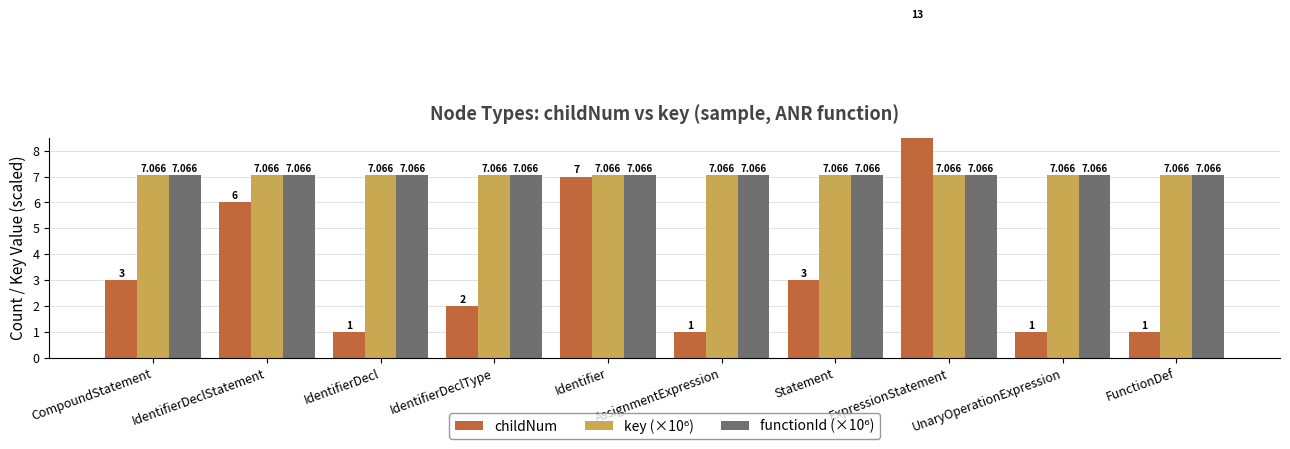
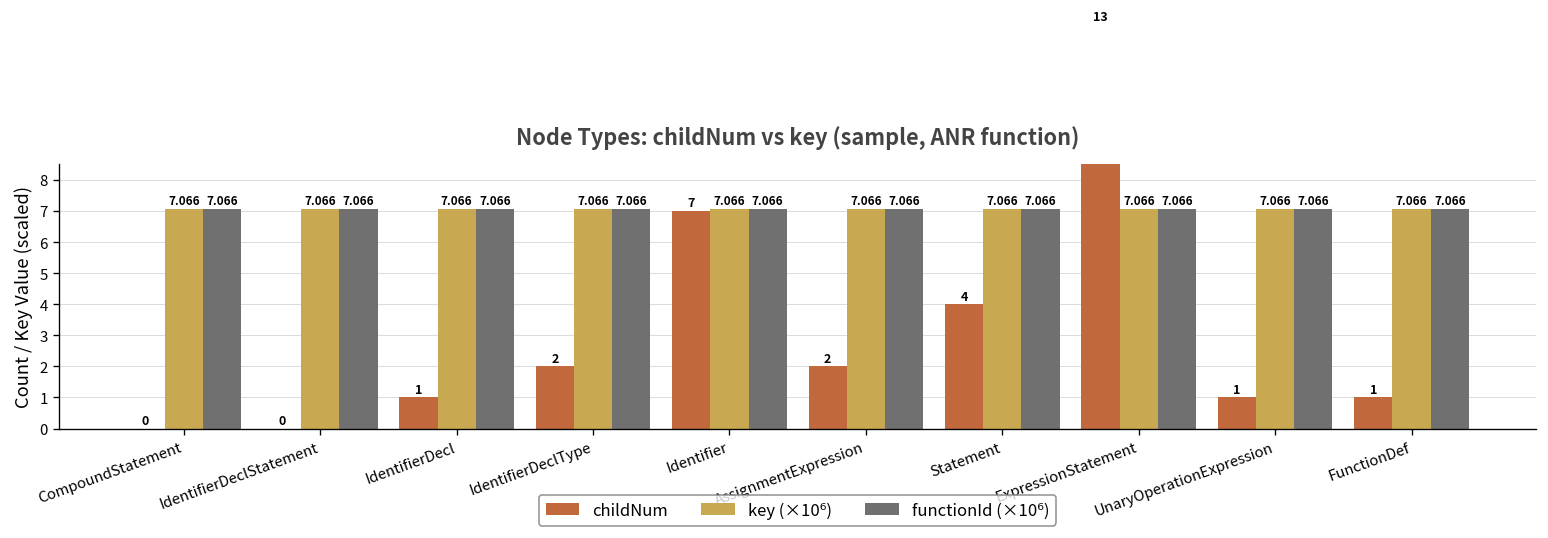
  {
    "childNum": {
-     "CompoundStatement": 3,
-     "IdentifierDeclStatement": 6,
+     "CompoundStatement": 0,
+     "IdentifierDeclStatement": 0,
      "IdentifierDecl": 1,
      "IdentifierDeclType": 2,
      "Identifier": 7,
-     "AssignmentExpression": 1,
-     "Statement": 3,
+     "AssignmentExpression": 2,
+     "Statement": 4,
      "UnaryOperationExpression": 1,
      "FunctionDef": 1
    },
    "key (×10⁶)": {
      "CompoundStatement": 7.066,
      "IdentifierDeclStatement": 7.066,
      "IdentifierDecl": 7.066,
      "IdentifierDeclType": 7.066,
      "Identifier": 7.066,
      "AssignmentExpression": 7.066,
      "Statement": 7.066,
      "ExpressionStatement": 7.066,
      "UnaryOperationExpression": 7.066,
      "FunctionDef": 7.066
    },
    "functionId (×10⁶)": {
      "CompoundStatement": 7.066,
      "IdentifierDeclStatement": 7.066,
      "IdentifierDecl": 7.066,
      "IdentifierDeclType": 7.066,
      "Identifier": 7.066,
      "AssignmentExpression": 7.066,
      "Statement": 7.066,
      "ExpressionStatement": 7.066,
      "UnaryOperationExpression": 7.066,
      "FunctionDef": 7.066
    }
  }
